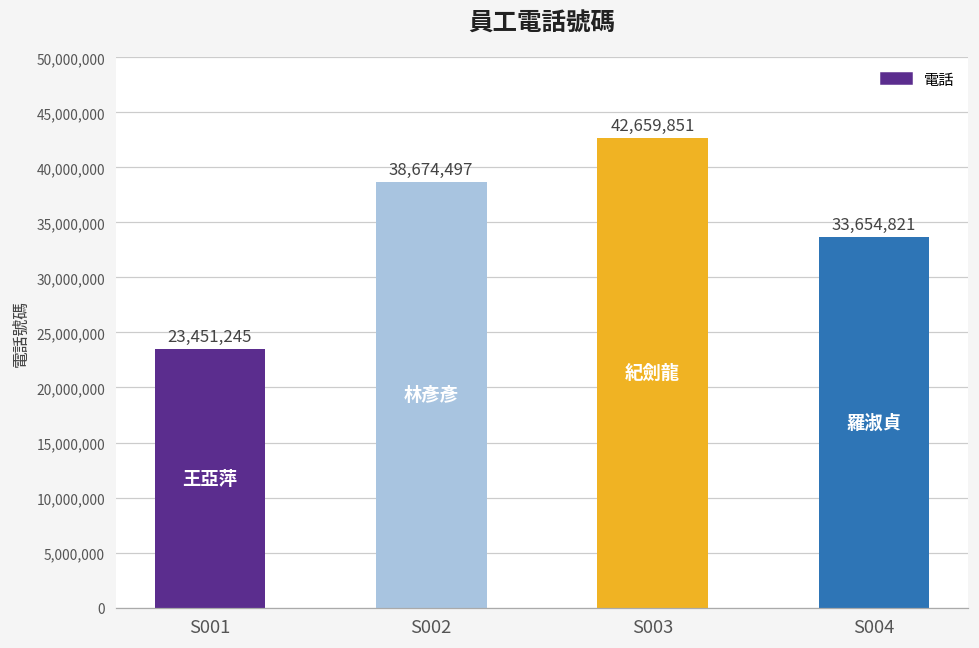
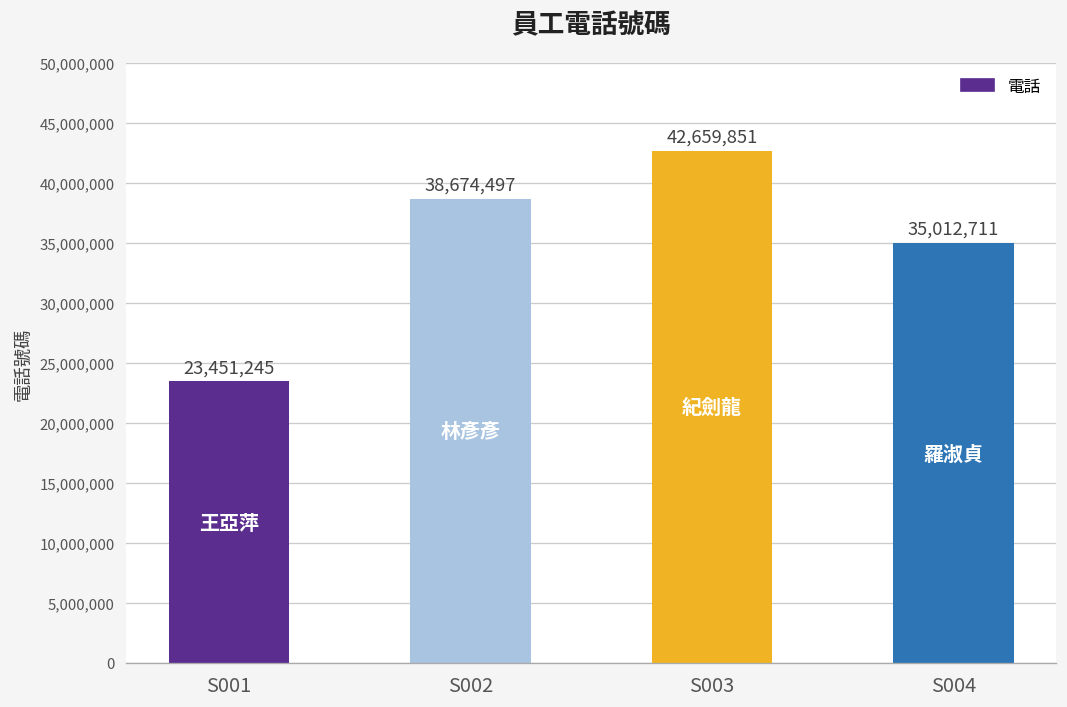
  {
    "S001": "23,451,245",
    "S002": "38,674,497",
    "S003": "42,659,851",
-   "S004": "33,654,821"
+   "S004": "35,012,711"
  }
